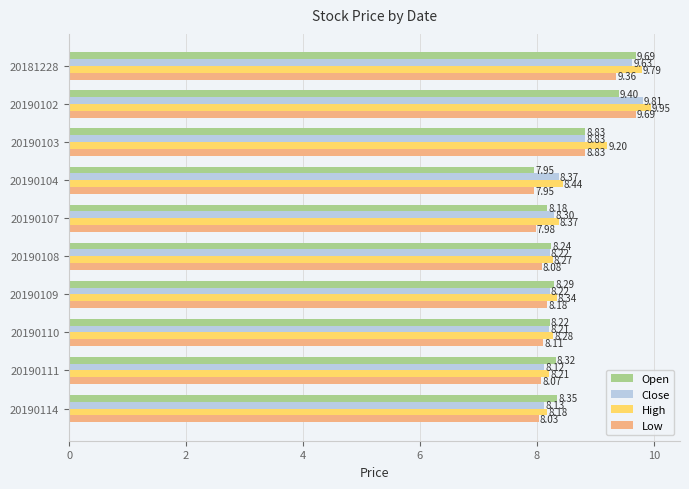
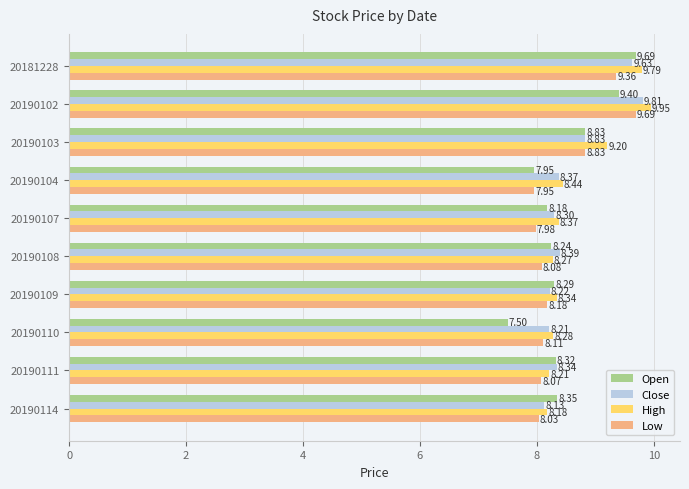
  {
    "Open": {
      "20190102": 9.40,
      "20190104": 7.95,
-     "20190110": 8.22,
+     "20190110": 7.50,
      "20190114": 8.35
    },
    "Close": {
-     "20190108": 8.22,
-     "20190111": 8.12
+     "20190108": 8.39,
+     "20190111": 8.34
    }
  }
